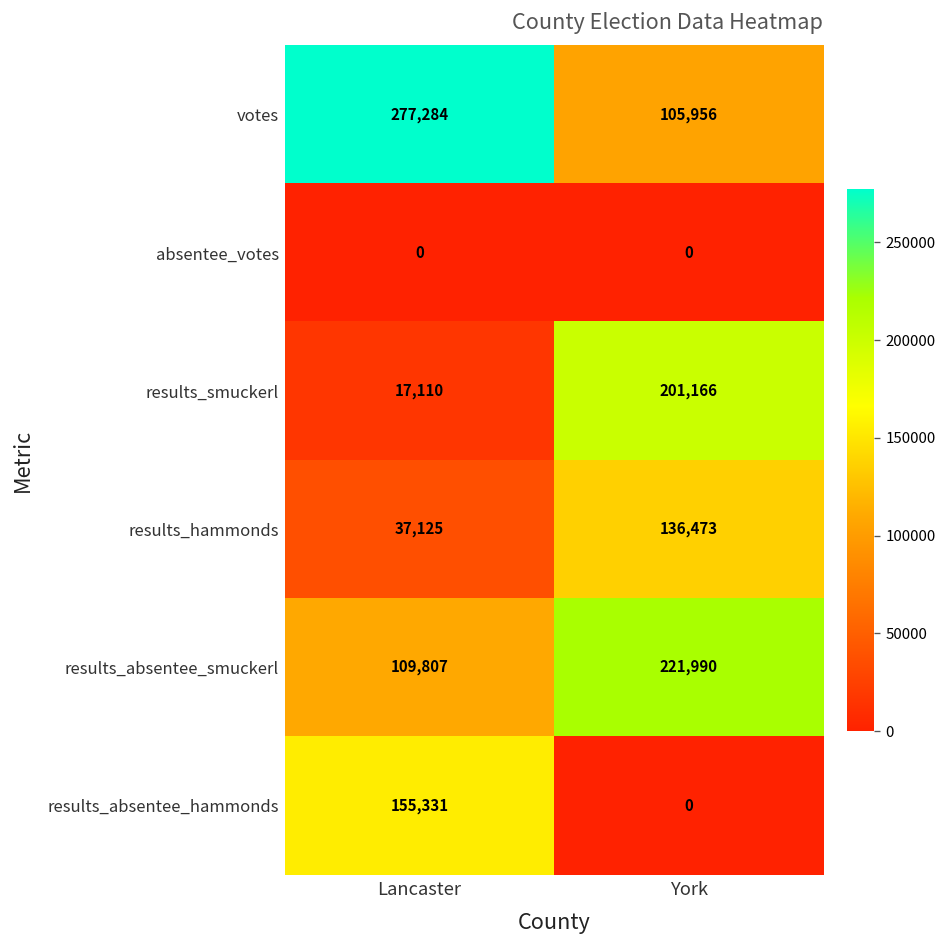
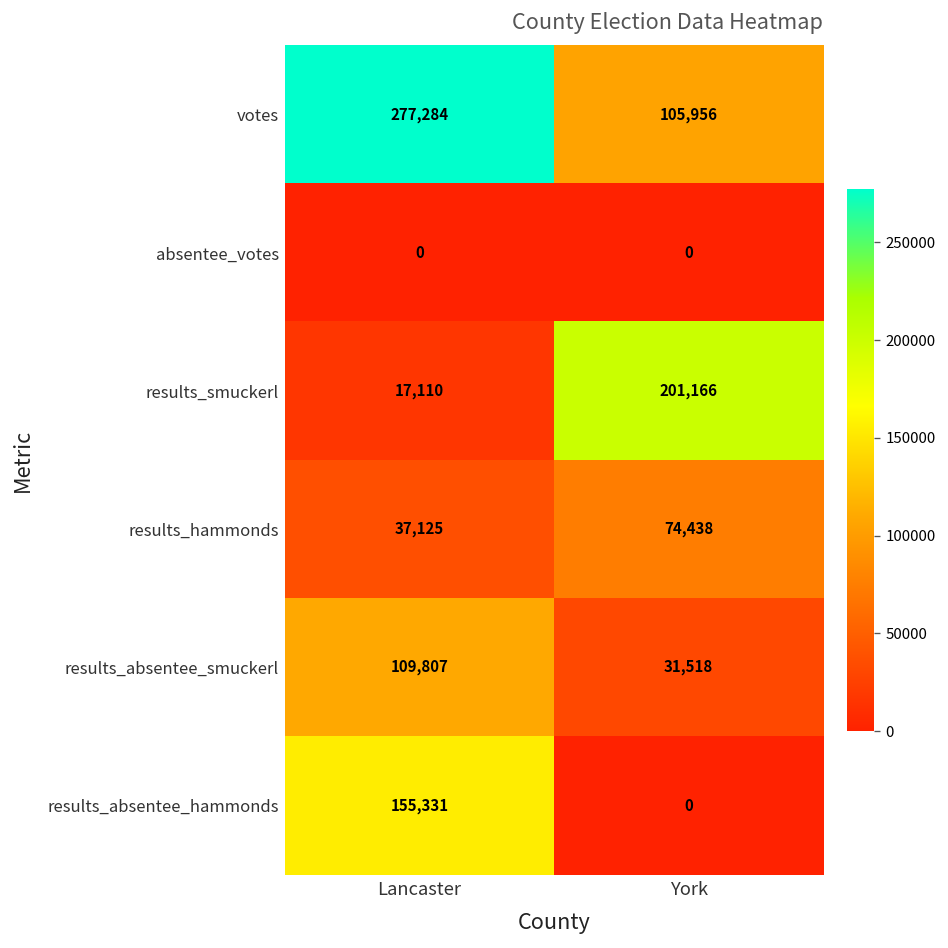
  {
    "votes": {
      "Lancaster": "277,284",
      "York": "105,956"
    },
    "absentee_votes": {
      "Lancaster": "0",
      "York": "0"
    },
    "results_smuckerl": {
      "Lancaster": "17,110",
      "York": "201,166"
    },
    "results_hammonds": {
      "Lancaster": "37,125",
-     "York": "136,473"
+     "York": "74,438"
    },
    "results_absentee_smuckerl": {
      "Lancaster": "109,807",
-     "York": "221,990"
+     "York": "31,518"
    },
    "results_absentee_hammonds": {
      "Lancaster": "155,331",
      "York": "0"
    }
  }
